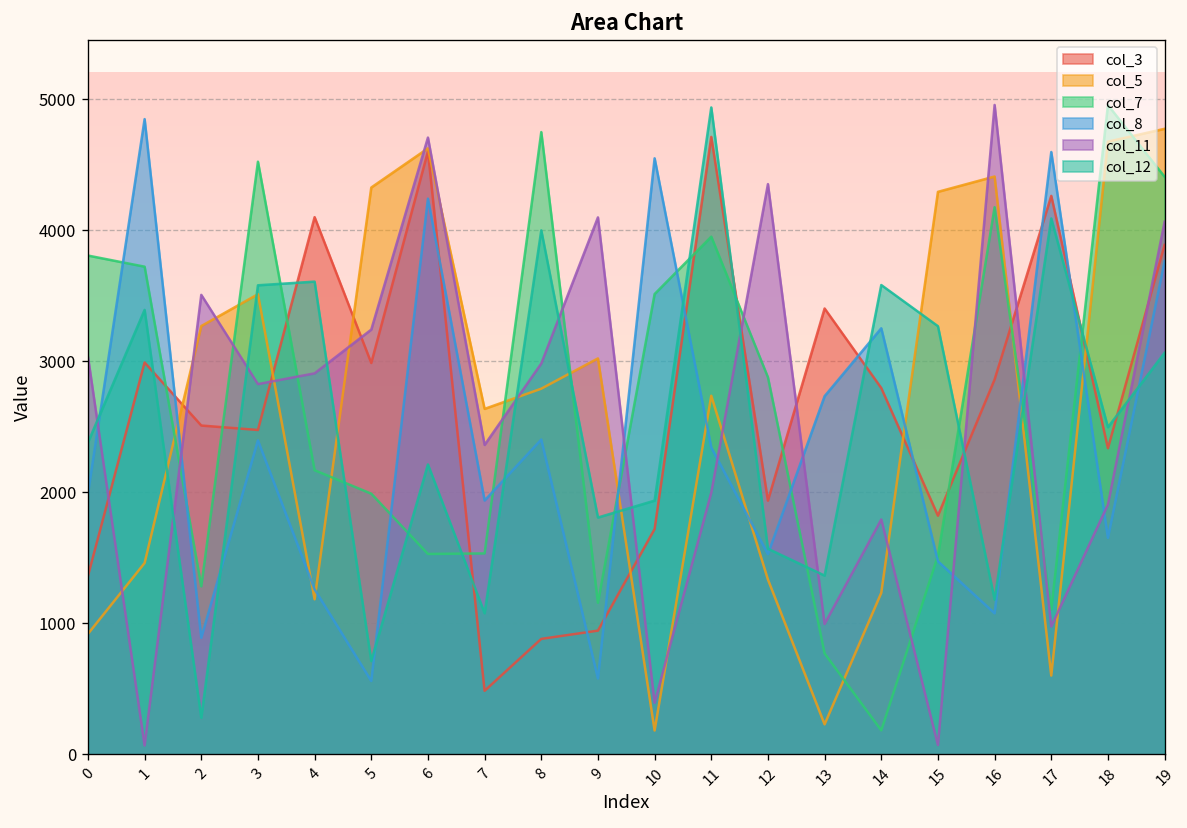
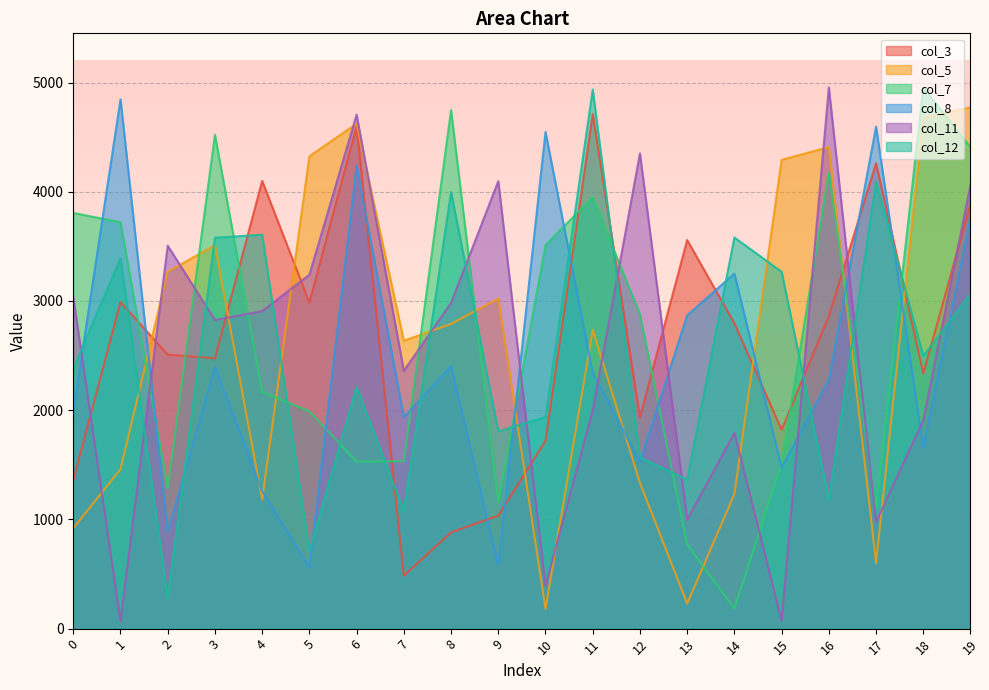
  {
    "col_3": {
      "0": 1360,
      "1": 2990,
      "2": 2510,
      "3": 2480,
      "4": 4100,
      "5": 2990,
      "6": 4600,
      "7": 490,
      "8": 880,
-     "9": 940,
+     "9": 1040,
      "10": 1720,
      "11": 4710,
      "12": 1940,
-     "13": 3400,
+     "13": 3560,
      "14": 2800,
      "15": 1820,
      "16": 2860,
      "17": 4260,
      "18": 2340,
      "19": 3890
    },
    "col_5": {
      "0": 920,
      "1": 1460,
      "2": 3270,
      "3": 3510,
      "4": 1180,
      "5": 4330,
      "6": 4620,
      "7": 2640,
      "8": 2790,
      "9": 3020,
      "10": 180,
      "11": 2740,
      "12": 1330,
      "13": 230,
      "14": 1230,
      "15": 4290,
      "16": 4410,
      "17": 600,
      "19": 4770
    },
    "col_8": {
      "0": 1990,
      "1": 4850,
      "2": 890,
      "3": 2400,
      "4": 1260,
      "5": 560,
      "6": 4240,
      "7": 1940,
      "8": 2400,
      "9": 580,
      "10": 4550,
      "11": 2340,
      "12": 1530,
-     "13": 2730,
+     "13": 2870,
      "14": 3250,
      "15": 1470,
-     "16": 1080,
+     "16": 2280,
      "17": 4600,
      "18": 1650,
      "19": 3760
    },
    "col_11": {
      "0": 3040,
      "1": 70,
      "2": 3510,
      "3": 2830,
      "4": 2910,
      "5": 3240,
      "6": 4710,
      "7": 2360,
      "8": 2980,
      "9": 4100,
      "10": 390,
      "11": 2000,
      "12": 4350,
      "13": 1000,
      "14": 1790,
      "15": 70,
      "16": 4960,
      "17": 980,
      "18": 1910,
      "19": 4060
    }
  }
